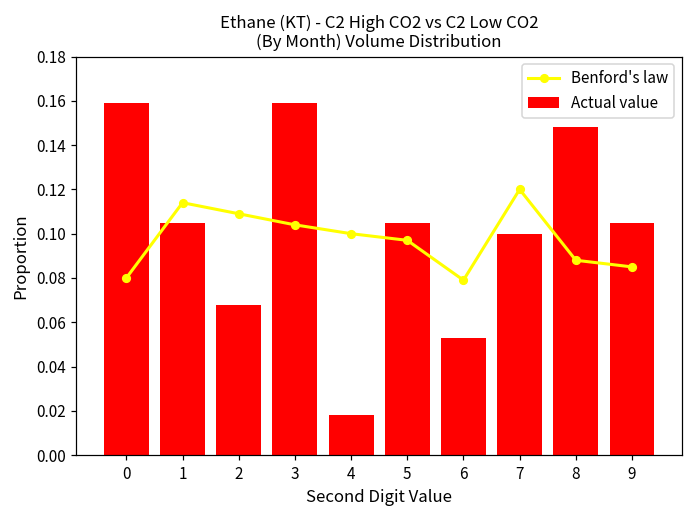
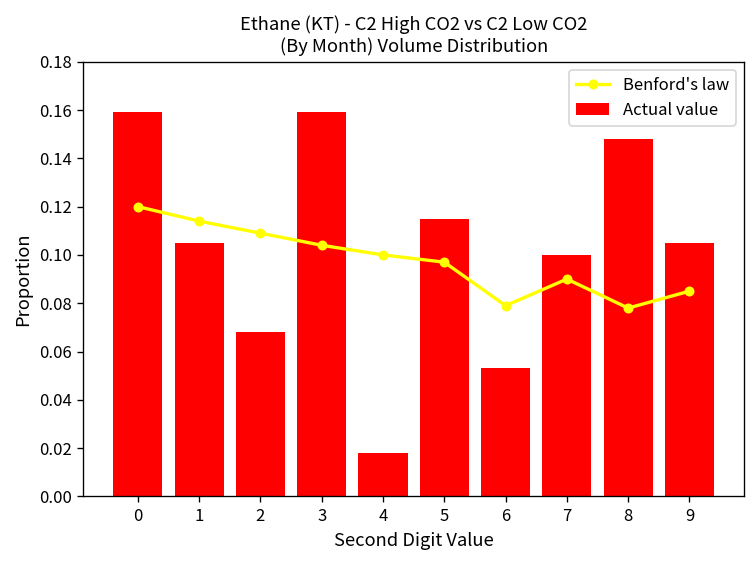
  {
    "Benford's law": {
-     "0": 0.08,
+     "0": 0.12,
      "1": 0.114,
      "2": 0.109,
      "3": 0.104,
      "4": 0.100,
      "5": 0.097,
      "6": 0.079,
-     "7": 0.12,
-     "8": 0.088,
+     "7": 0.09,
+     "8": 0.078,
      "9": 0.085
    },
    "Actual value": {
      "0": 0.159,
      "1": 0.105,
      "2": 0.068,
      "3": 0.159,
      "4": 0.018,
-     "5": 0.105,
+     "5": 0.115,
      "6": 0.053,
      "7": 0.100,
      "8": 0.148,
      "9": 0.105
    }
  }
